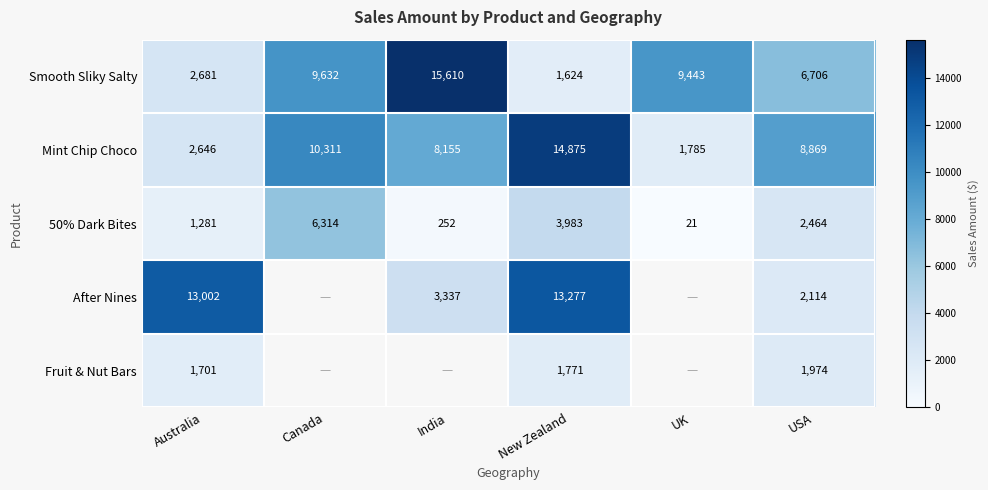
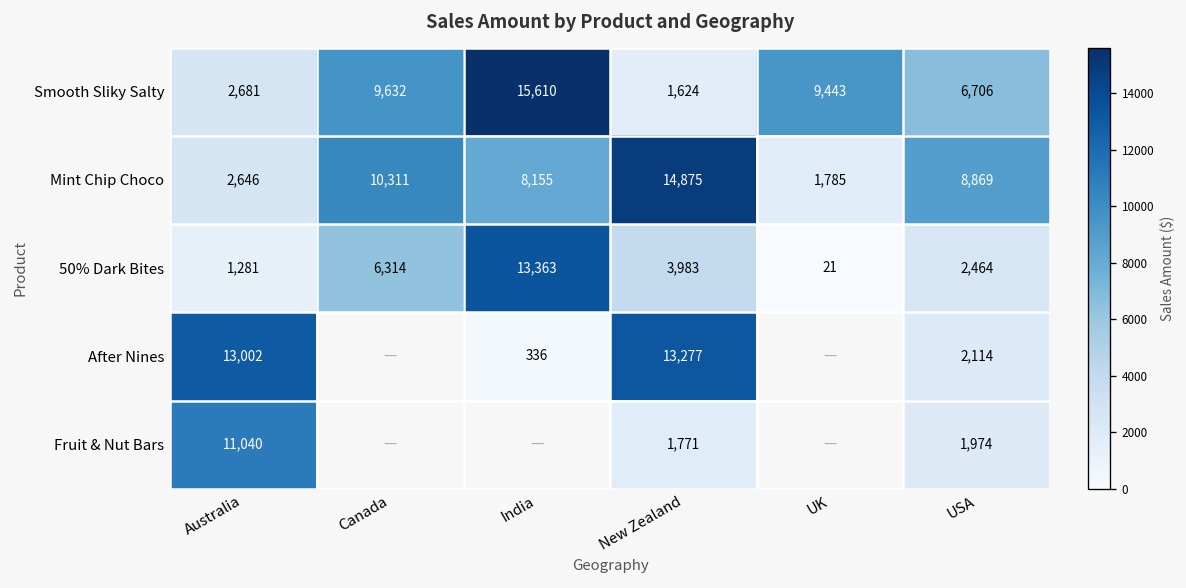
  {
    "Smooth Sliky Salty": {
      "Australia": "2,681",
      "Canada": "9,632",
      "India": "15,610",
      "New Zealand": "1,624",
      "UK": "9,443",
      "USA": "6,706"
    },
    "Mint Chip Choco": {
      "Australia": "2,646",
      "Canada": "10,311",
      "India": "8,155",
      "New Zealand": "14,875",
      "UK": "1,785",
      "USA": "8,869"
    },
    "50% Dark Bites": {
      "Australia": "1,281",
      "Canada": "6,314",
-     "India": "252",
+     "India": "13,363",
      "New Zealand": "3,983",
      "UK": "21",
      "USA": "2,464"
    },
    "After Nines": {
      "Australia": "13,002",
-     "India": "3,337",
+     "India": "336",
      "New Zealand": "13,277",
      "USA": "2,114"
    },
    "Fruit & Nut Bars": {
-     "Australia": "1,701",
+     "Australia": "11,040",
      "New Zealand": "1,771",
      "USA": "1,974"
    }
  }
